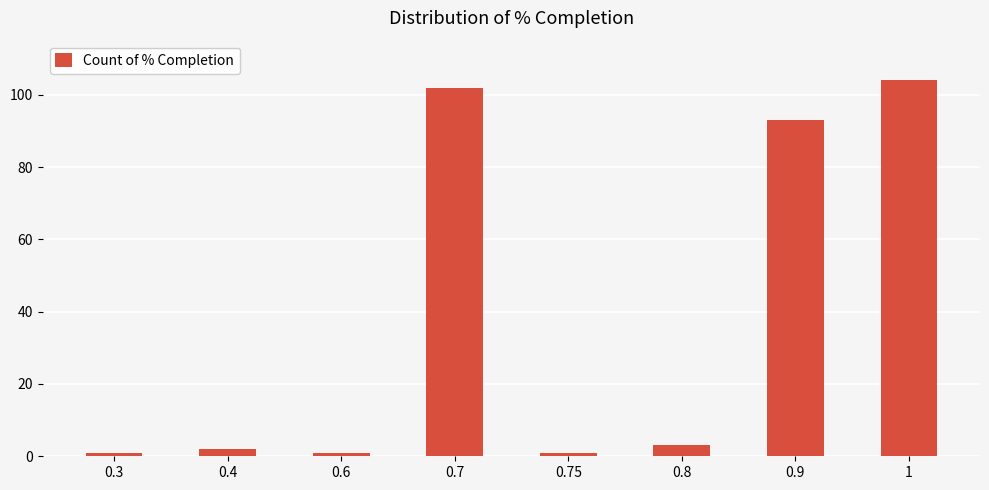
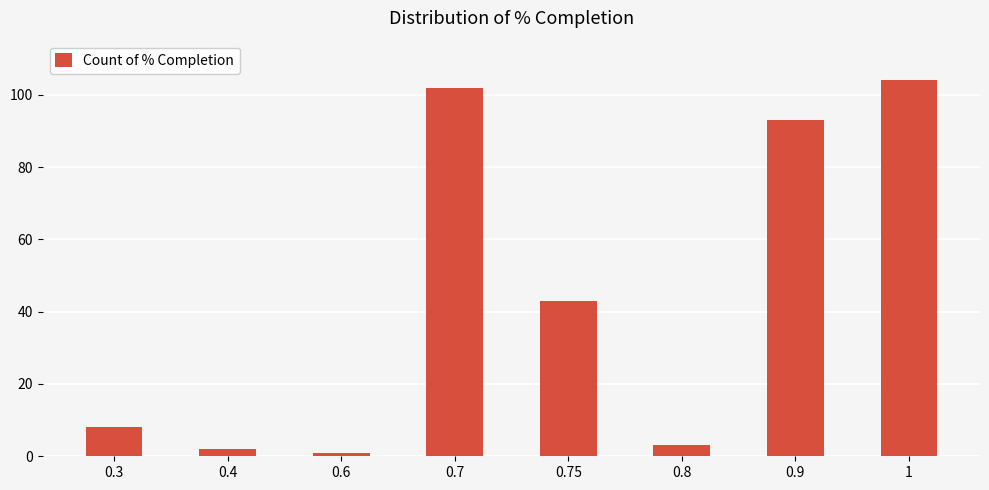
  {
-   "0.3": 1,
+   "0.3": 8,
    "0.4": 2,
    "0.6": 1,
    "0.7": 102,
-   "0.75": 1,
+   "0.75": 43,
    "0.8": 3,
    "0.9": 93,
    "1": 104
  }
